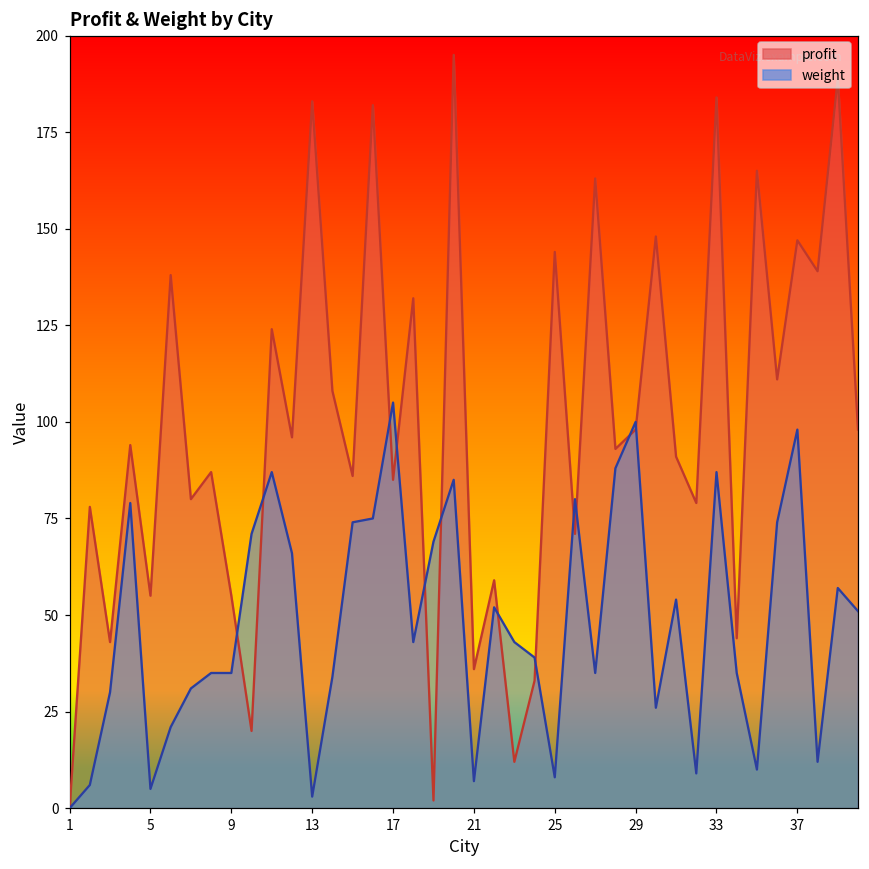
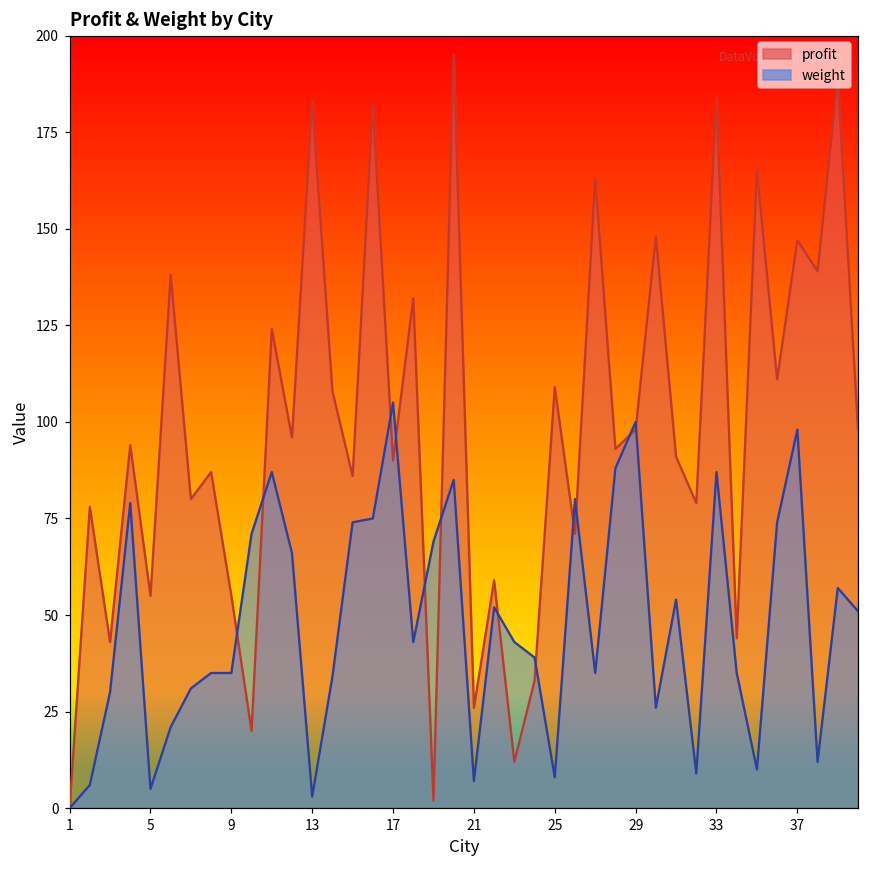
  {
    "profit": {
      "5": 55,
      "9": 55,
      "13": 183,
-     "17": 85,
-     "21": 36,
-     "25": 144,
+     "17": 90,
+     "21": 26,
+     "25": 109,
      "29": 98,
      "33": 184,
      "37": 147
    },
    "weight": {
      "5": 5,
      "9": 35,
      "13": 3,
      "17": 105,
      "21": 7,
      "25": 8,
      "29": 100,
      "33": 87,
      "37": 98
    }
  }
